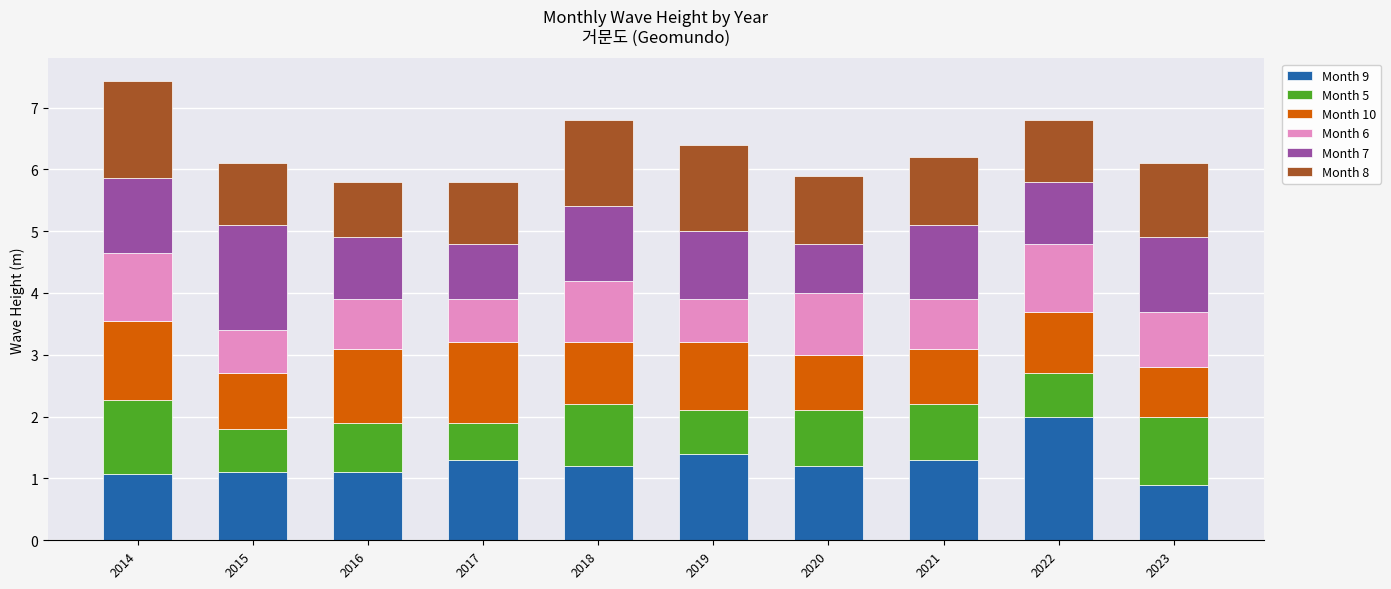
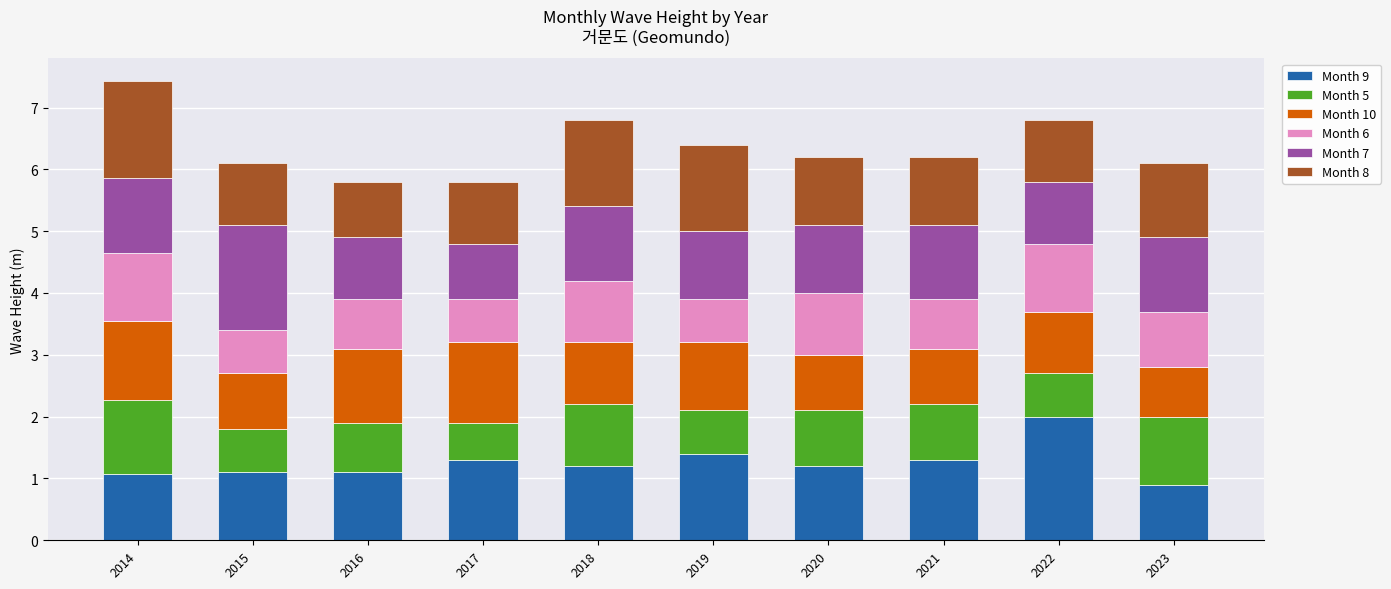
  {
    "Month 9": {
      "2014": 1.1,
      "2015": 1.1,
      "2016": 1.1,
      "2017": 1.3,
      "2018": 1.2,
      "2019": 1.4,
      "2020": 1.2,
      "2021": 1.3,
      "2022": 2.0,
      "2023": 0.9
    },
    "Month 5": {
      "2014": 1.2,
      "2015": 0.7,
      "2016": 0.8,
      "2017": 0.6,
      "2018": 1.0,
      "2019": 0.7,
      "2020": 0.9,
      "2021": 0.9,
      "2022": 0.7,
      "2023": 1.1
    },
    "Month 10": {
      "2014": 1.3,
      "2015": 0.9,
      "2016": 1.2,
      "2017": 1.3,
      "2018": 1.0,
      "2019": 1.1,
      "2020": 0.9,
      "2021": 0.9,
      "2022": 1.0,
      "2023": 0.8
    },
    "Month 6": {
      "2014": 1.1,
      "2015": 0.7,
      "2016": 0.8,
      "2017": 0.7,
      "2018": 1.0,
      "2019": 0.7,
      "2020": 1.0,
      "2021": 0.8,
      "2022": 1.1,
      "2023": 0.9
    },
    "Month 7": {
      "2014": 1.2,
      "2015": 1.7,
      "2016": 1.0,
      "2017": 0.9,
      "2018": 1.2,
      "2019": 1.1,
-     "2020": 0.8,
+     "2020": 1.1,
      "2021": 1.2,
      "2022": 1.0,
      "2023": 1.2
    },
    "Month 8": {
      "2014": 1.6,
      "2015": 1.0,
      "2016": 0.9,
      "2017": 1.0,
      "2018": 1.4,
      "2019": 1.4,
      "2020": 1.1,
      "2021": 1.1,
      "2022": 1.0,
      "2023": 1.2
    }
  }
